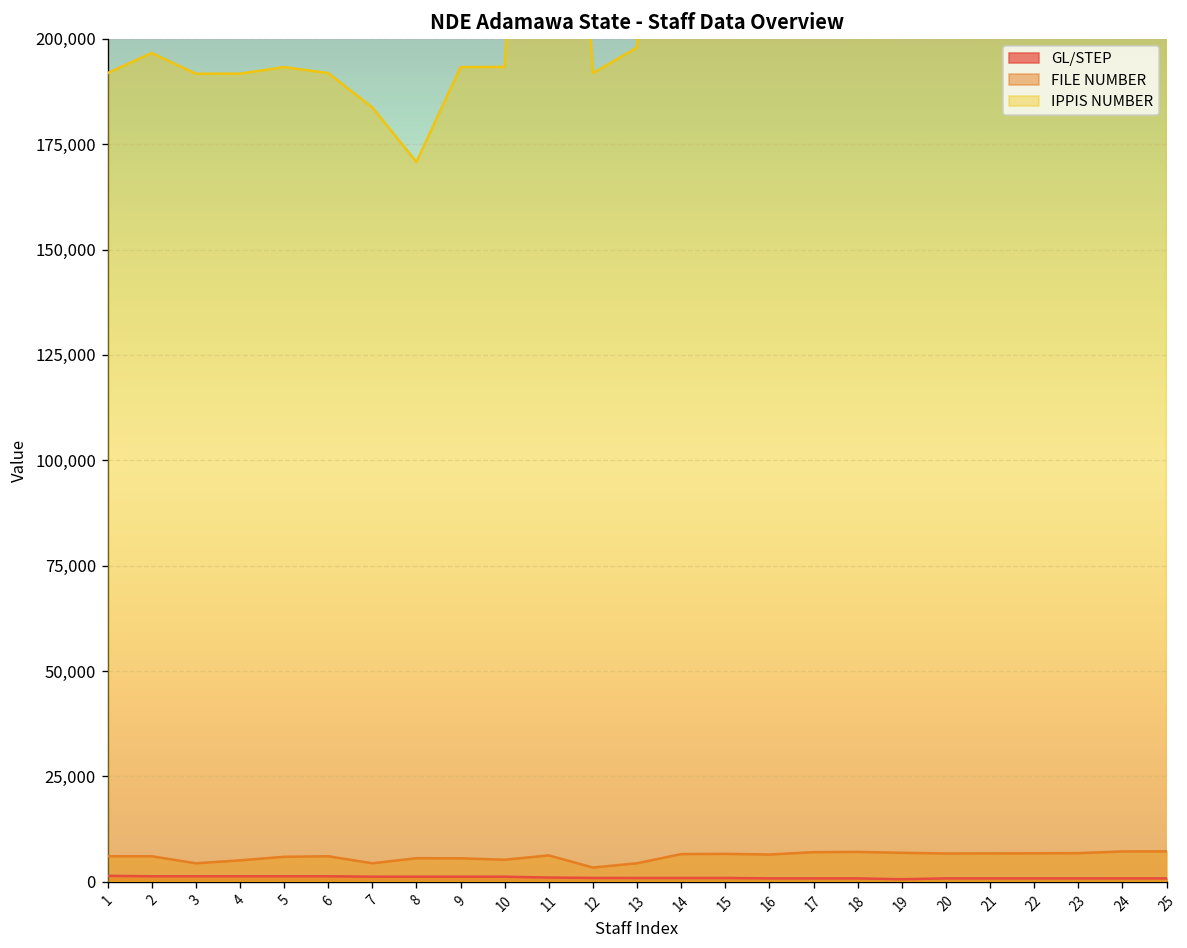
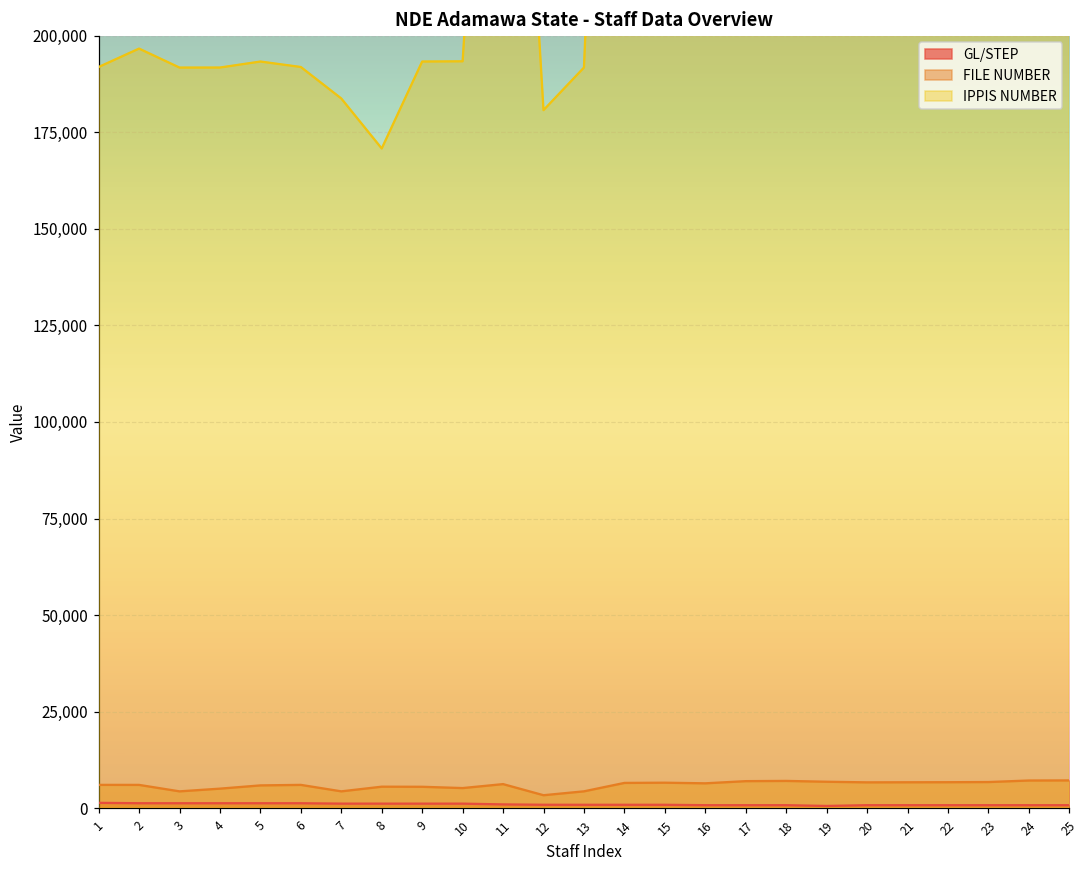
  {
    "IPPIS NUMBER": {
      "1": "192,000",
      "2": "197,000",
      "3": "192,000",
      "4": "192,000",
      "5": "193,000",
      "6": "192,000",
      "7": "184,000",
      "8": "171,000",
      "9": "193,000",
      "10": "193,000",
-     "12": "192,000",
-     "13": "198,000"
+     "12": "181,000",
+     "13": "192,000"
    }
  }
